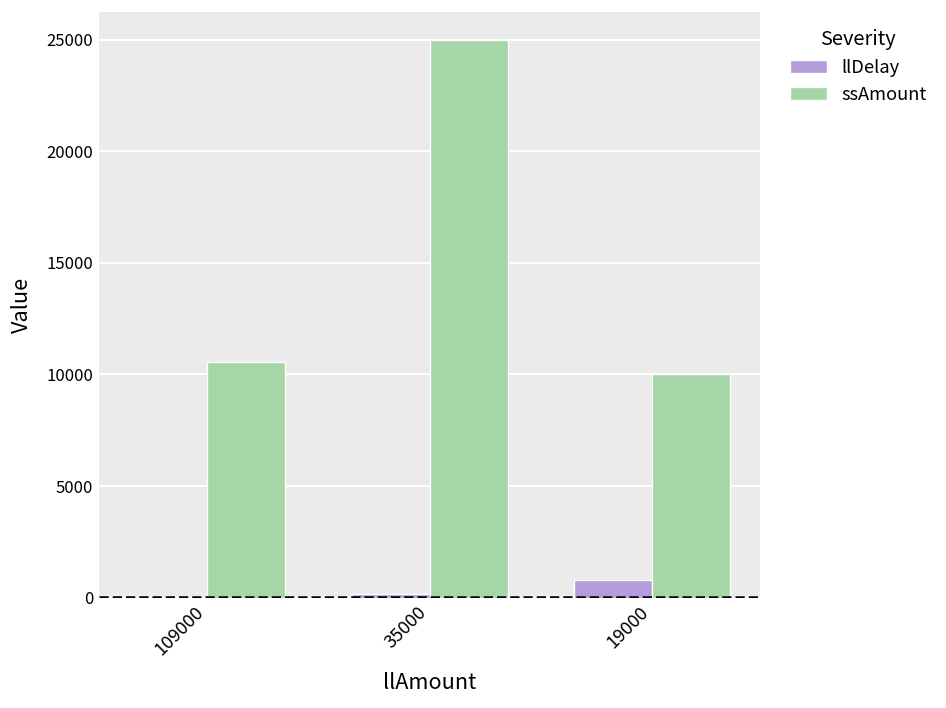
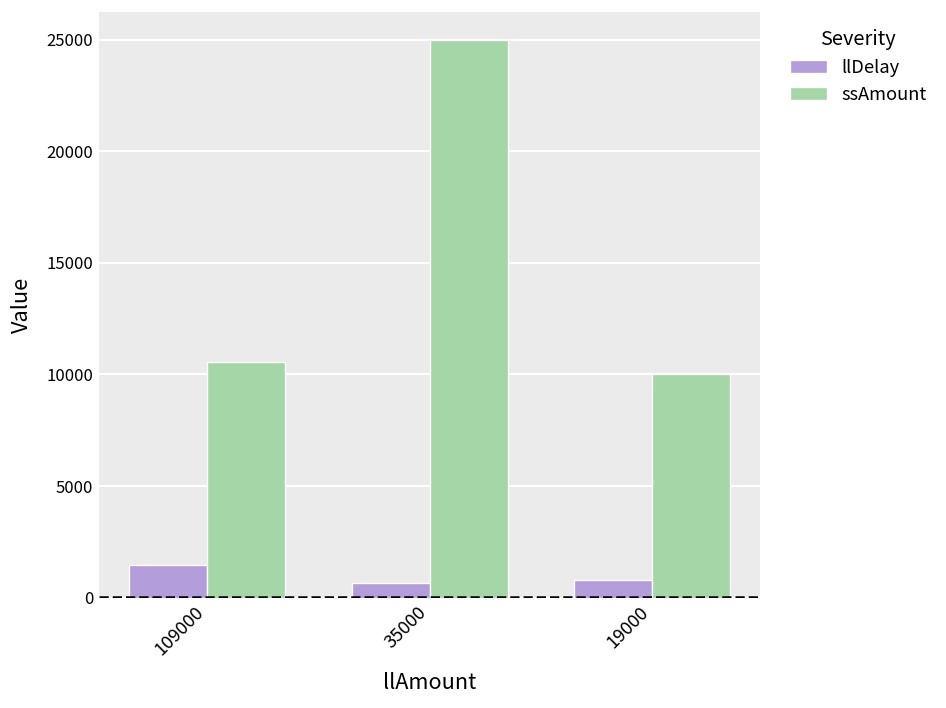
  {
    "llDelay": {
-     "109000": 0,
-     "35000": 200,
+     "109000": 1500,
+     "35000": 600,
      "19000": 800
    },
    "ssAmount": {
      "109000": 10500,
      "35000": 25000,
      "19000": 10000
    }
  }
